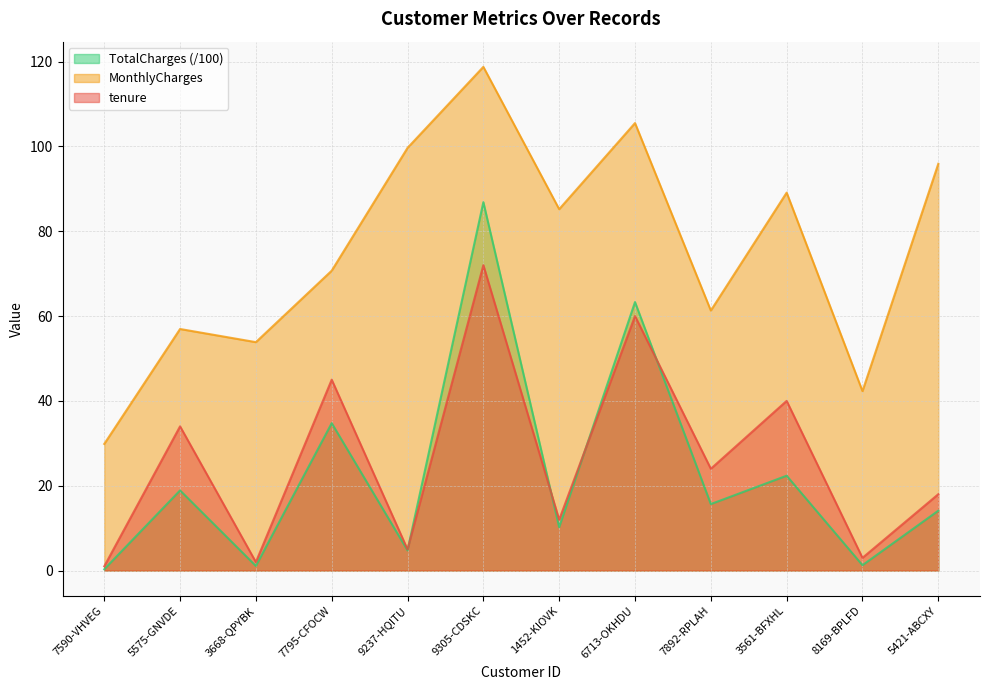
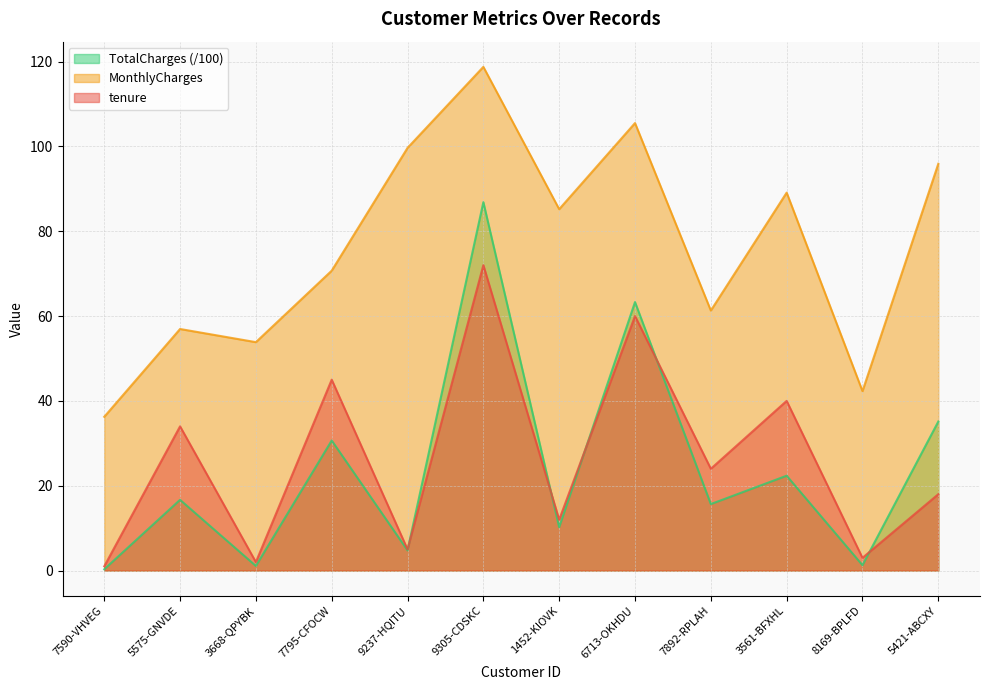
  {
    "TotalCharges (/100)": {
      "7590-VHVEG": 0,
-     "5575-GNVDE": 19,
+     "5575-GNVDE": 17,
      "3668-QPYBK": 1,
-     "7795-CFOCW": 35,
+     "7795-CFOCW": 31,
      "9305-CDSKC": 87,
      "1452-KIOVK": 10,
      "6713-OKHDU": 63,
      "7892-RPLAH": 16,
      "3561-BFXHL": 22,
      "8169-BPLFD": 1,
-     "5421-ABCXY": 14
+     "5421-ABCXY": 35
    },
    "MonthlyCharges": {
-     "7590-VHVEG": 30,
+     "7590-VHVEG": 36,
      "5575-GNVDE": 57,
      "3668-QPYBK": 54,
      "7795-CFOCW": 71,
      "9237-HQITU": 100,
      "9305-CDSKC": 119,
      "1452-KIOVK": 85,
      "6713-OKHDU": 106,
      "7892-RPLAH": 61,
      "3561-BFXHL": 89,
      "8169-BPLFD": 42,
      "5421-ABCXY": 96
    },
    "tenure": {
      "7590-VHVEG": 1,
      "5575-GNVDE": 34,
      "3668-QPYBK": 2,
      "7795-CFOCW": 45,
      "9305-CDSKC": 72,
      "1452-KIOVK": 12,
      "6713-OKHDU": 60,
      "7892-RPLAH": 24,
      "3561-BFXHL": 40,
      "8169-BPLFD": 3,
      "5421-ABCXY": 18
    }
  }
